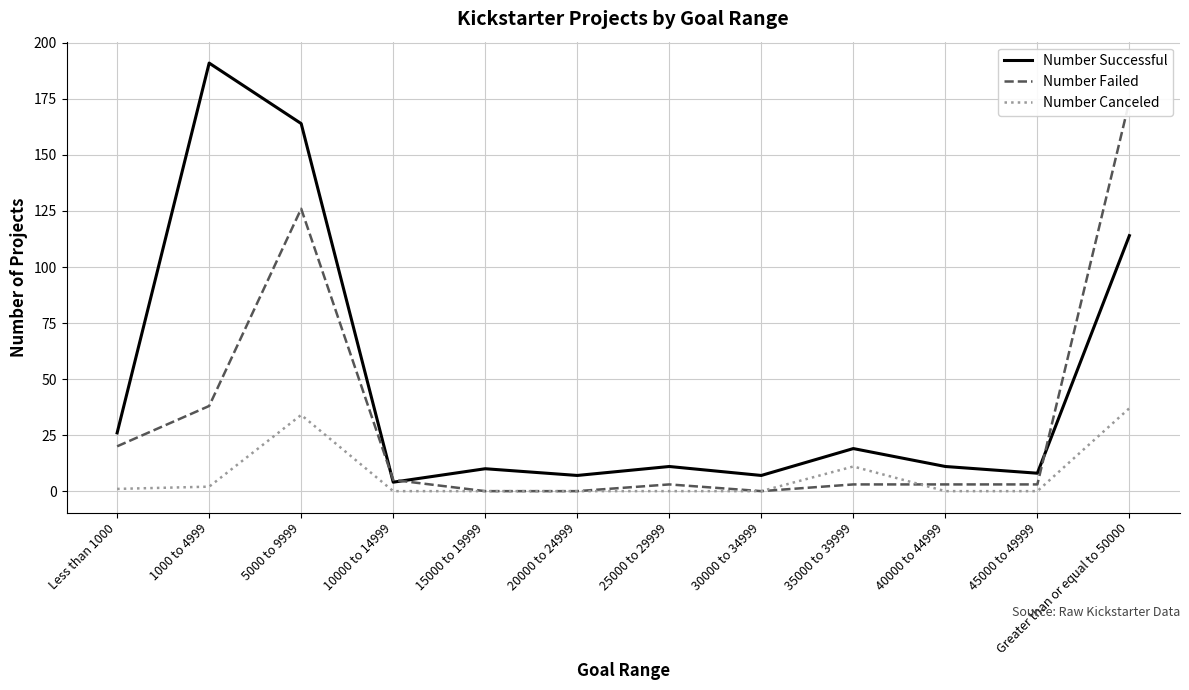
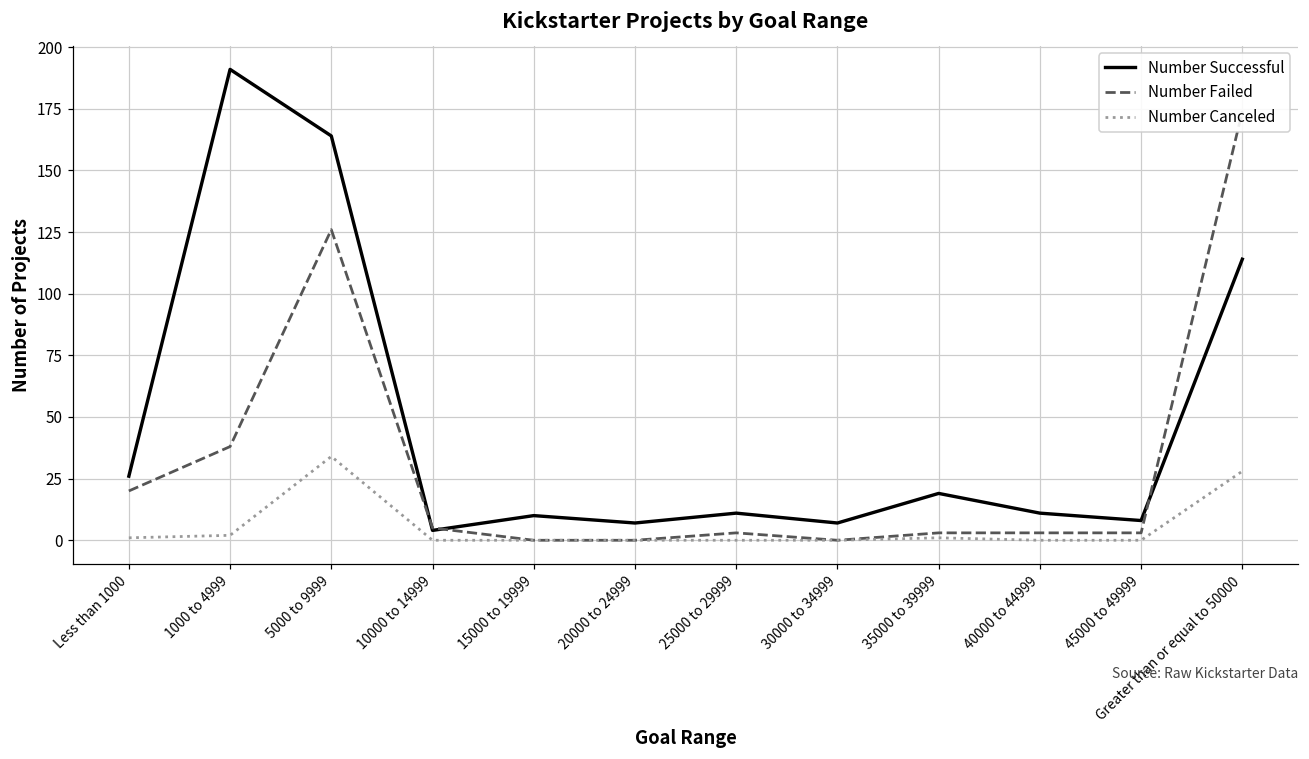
  {
    "Number Successful": {
      "Less than 1000": 26,
      "1000 to 4999": 191,
      "5000 to 9999": 164,
      "15000 to 19999": 10,
      "20000 to 24999": 7,
      "25000 to 29999": 11,
      "30000 to 34999": 7,
      "35000 to 39999": 19,
      "40000 to 44999": 11,
      "45000 to 49999": 8,
      "Greater than or equal to 50000": 114
    },
    "Number Failed": {
      "Less than 1000": 20,
      "1000 to 4999": 38,
      "5000 to 9999": 126,
      "25000 to 29999": 3,
      "35000 to 39999": 3,
      "40000 to 44999": 3,
      "45000 to 49999": 3
    },
    "Number Canceled": {
      "Less than 1000": 1,
      "1000 to 4999": 2,
      "5000 to 9999": 34,
      "10000 to 14999": 0,
      "25000 to 29999": 0,
-     "35000 to 39999": 11,
+     "35000 to 39999": 1,
      "40000 to 44999": 0,
      "45000 to 49999": 0,
-     "Greater than or equal to 50000": 37
+     "Greater than or equal to 50000": 28
    }
  }
